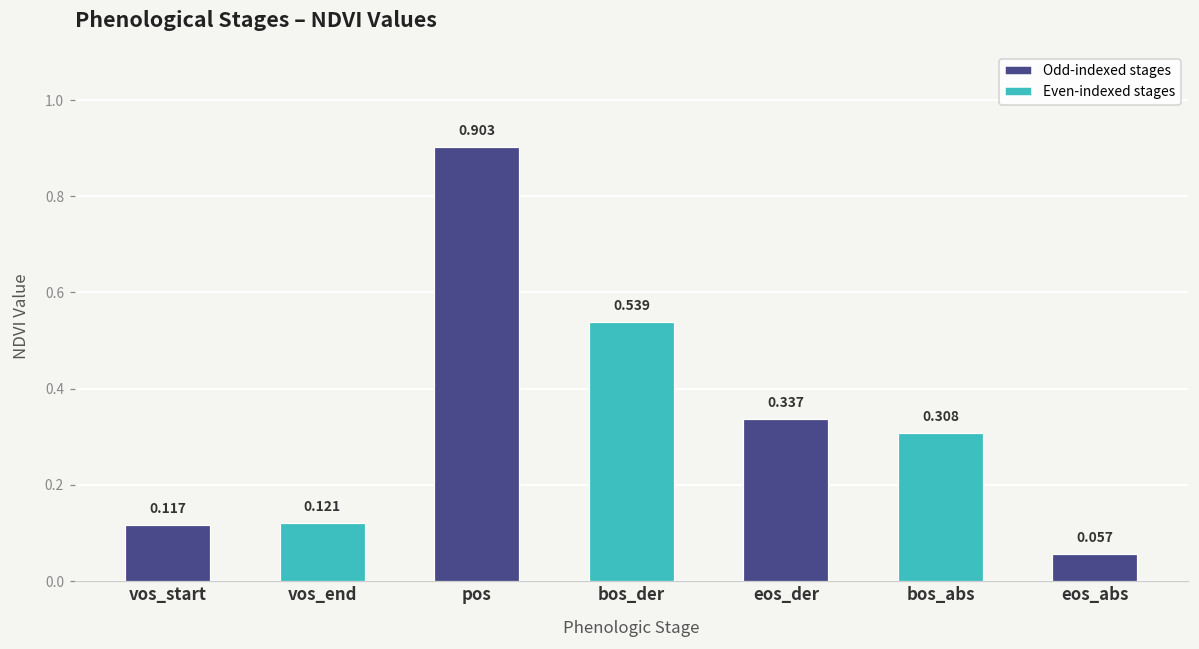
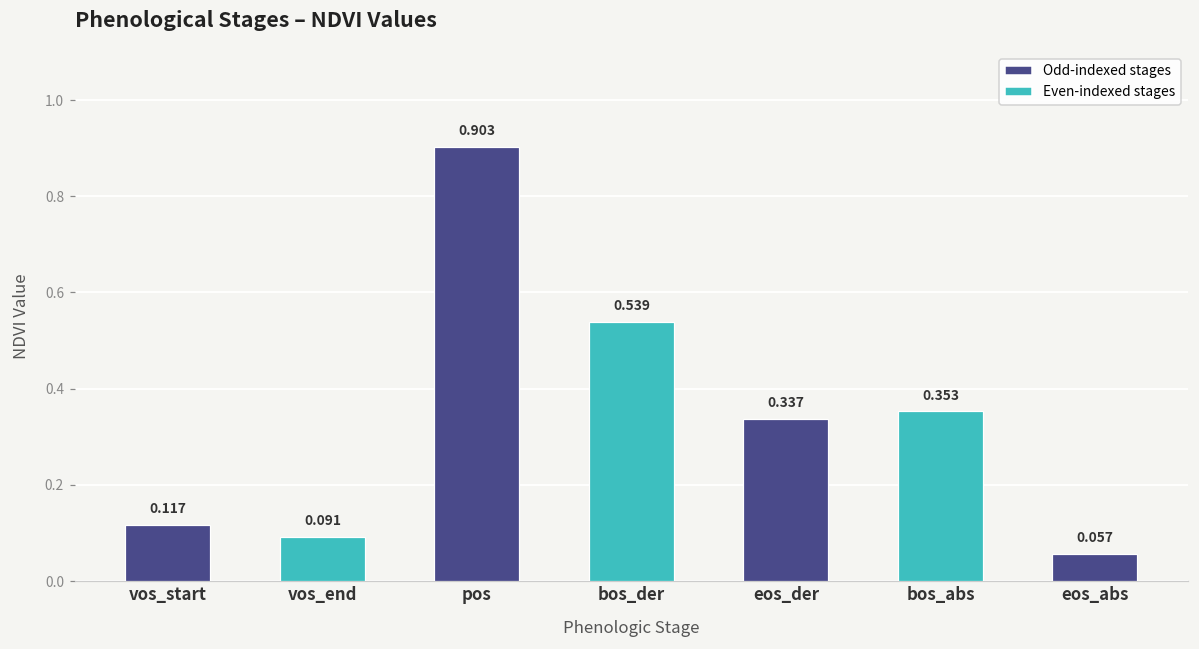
  {
    "vos_start": 0.117,
-   "vos_end": 0.121,
+   "vos_end": 0.091,
    "pos": 0.903,
    "bos_der": 0.539,
    "eos_der": 0.337,
-   "bos_abs": 0.308,
+   "bos_abs": 0.353,
    "eos_abs": 0.057
  }
